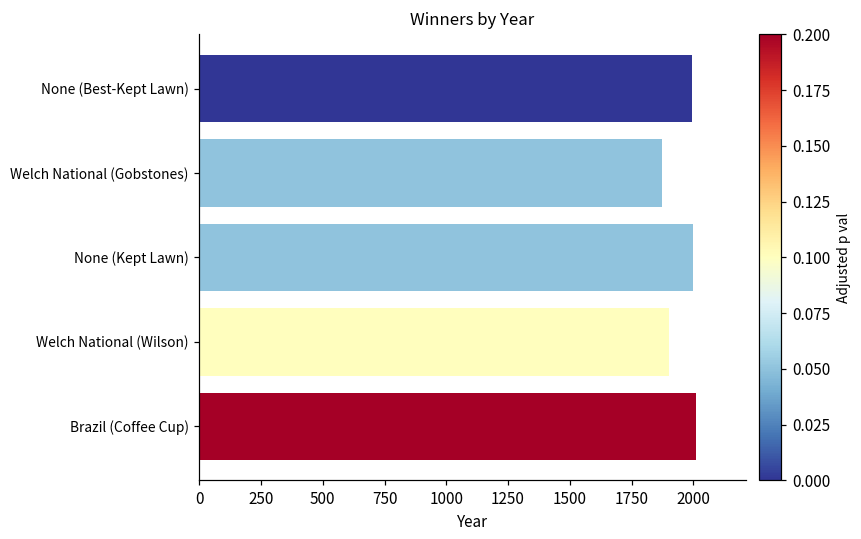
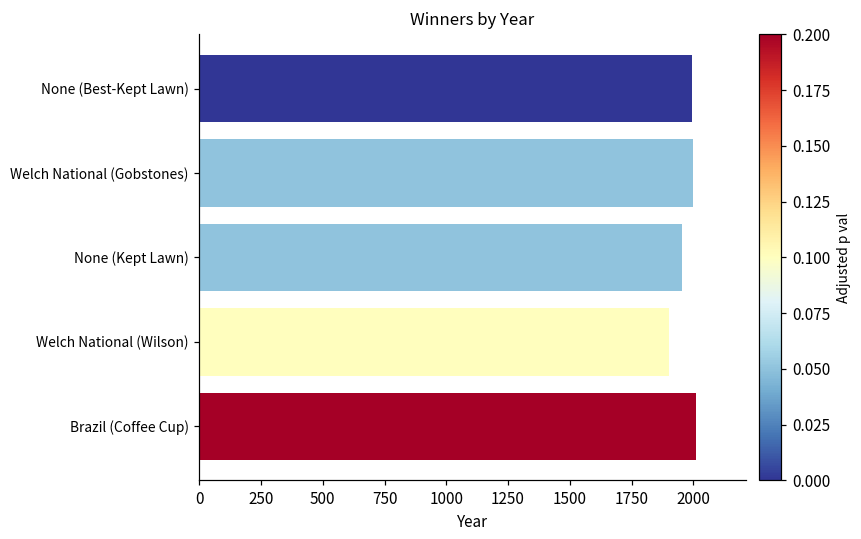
  {
    "None (Best-Kept Lawn)": 2000,
-   "Welch National (Gobstones)": 1880,
-   "None (Kept Lawn)": 2000,
+   "Welch National (Gobstones)": 2000,
+   "None (Kept Lawn)": 1950,
    "Welch National (Wilson)": 1900,
    "Brazil (Coffee Cup)": 2010
  }
